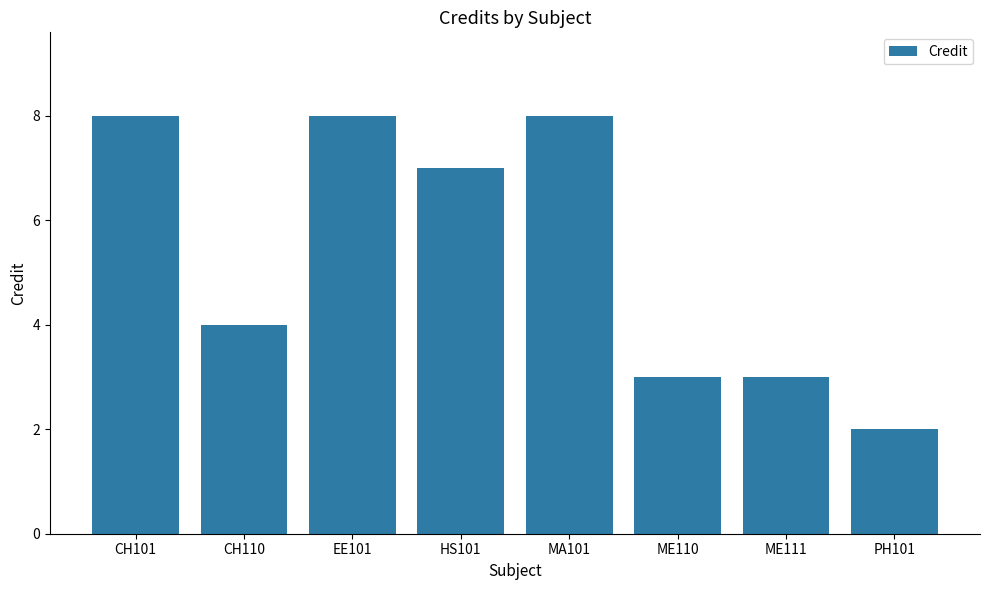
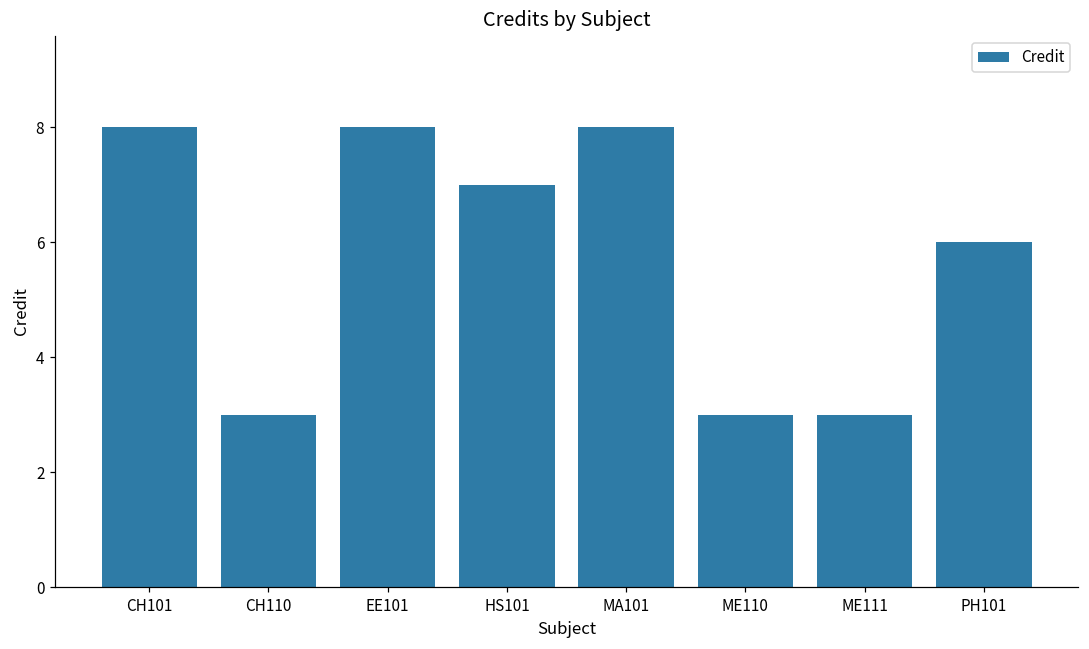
  {
    "CH101": 8,
-   "CH110": 4,
+   "CH110": 3,
    "EE101": 8,
    "HS101": 7,
    "MA101": 8,
    "ME110": 3,
    "ME111": 3,
-   "PH101": 2
+   "PH101": 6
  }
